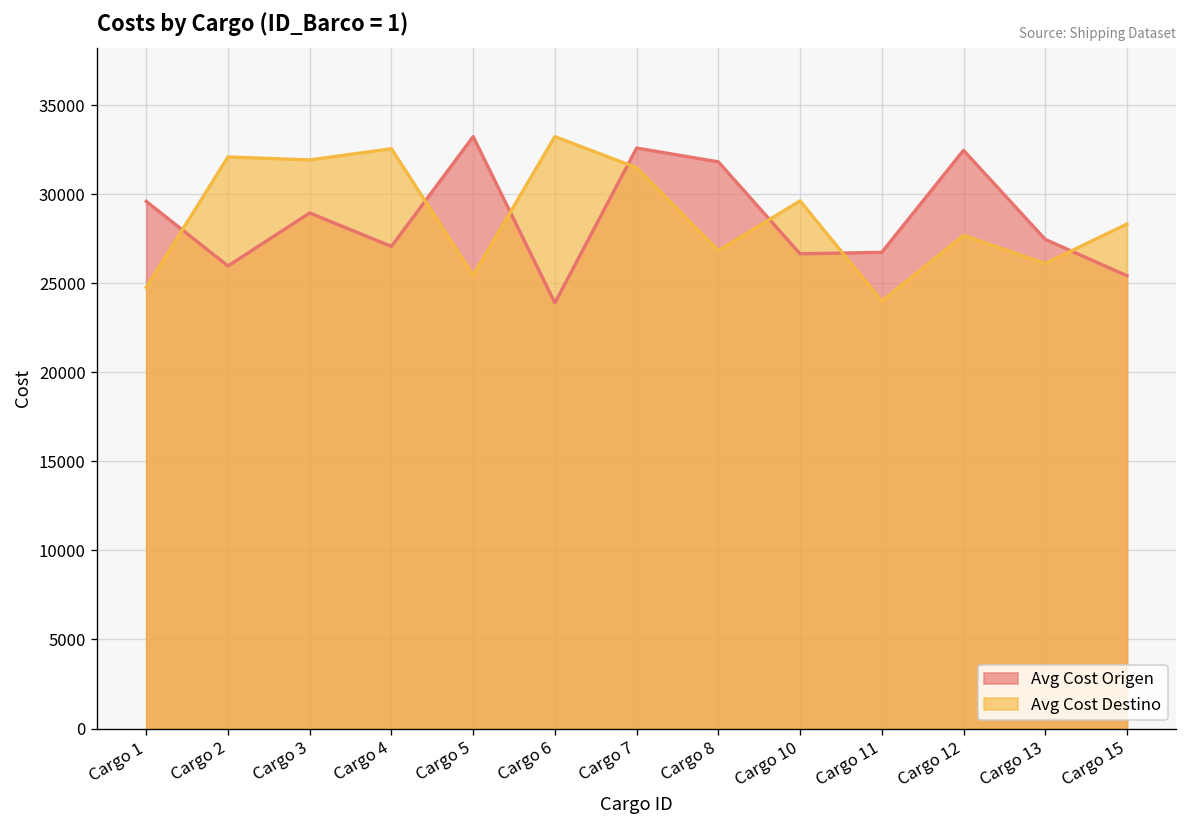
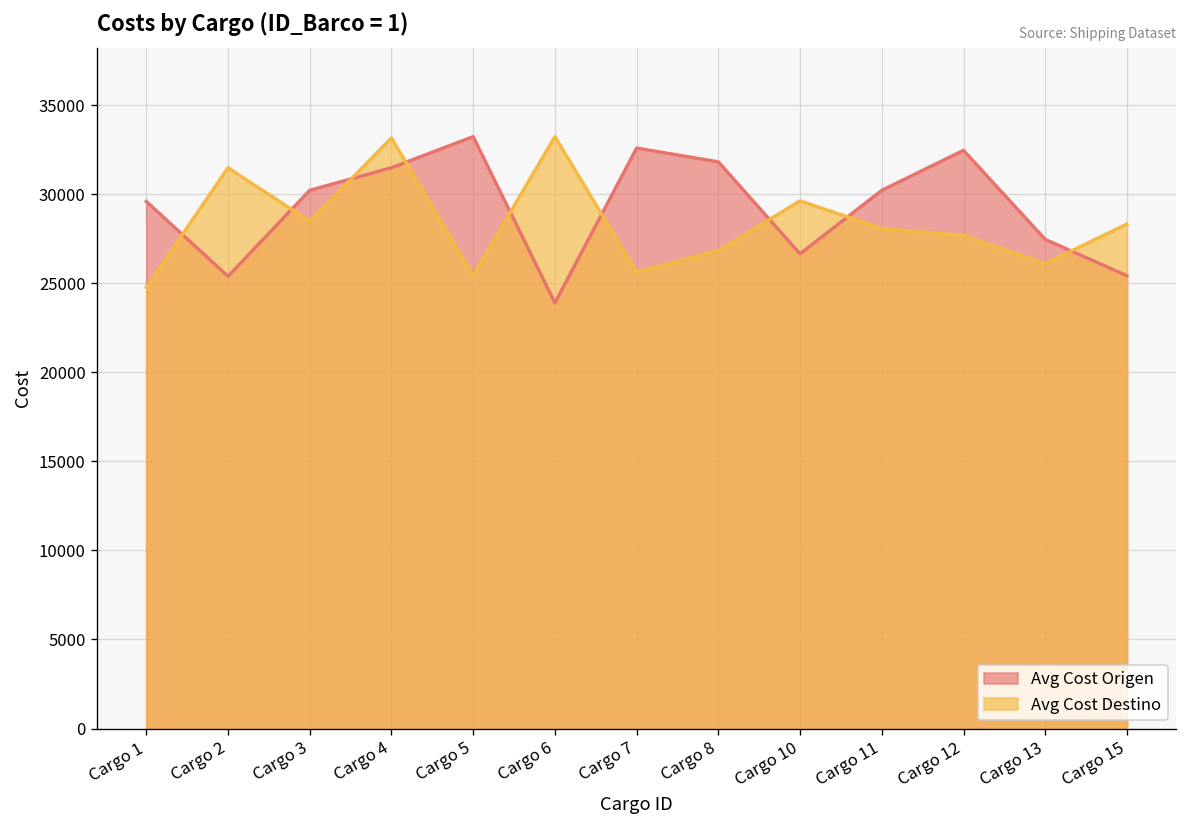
  {
    "Avg Cost Origen": {
      "Cargo 1": 29600,
-     "Cargo 2": 26000,
-     "Cargo 3": 28900,
-     "Cargo 4": 27100,
+     "Cargo 2": 25400,
+     "Cargo 3": 30200,
+     "Cargo 4": 31500,
      "Cargo 5": 33200,
      "Cargo 6": 23900,
      "Cargo 7": 32600,
      "Cargo 8": 31800,
      "Cargo 10": 26600,
-     "Cargo 11": 26700,
+     "Cargo 11": 30200,
      "Cargo 12": 32500,
      "Cargo 13": 27500,
      "Cargo 15": 25400
    },
    "Avg Cost Destino": {
      "Cargo 1": 24800,
-     "Cargo 2": 32100,
-     "Cargo 3": 31900,
-     "Cargo 4": 32500,
+     "Cargo 2": 31500,
+     "Cargo 3": 28500,
+     "Cargo 4": 33200,
      "Cargo 5": 25400,
      "Cargo 6": 33200,
-     "Cargo 7": 31500,
+     "Cargo 7": 25600,
      "Cargo 8": 26800,
      "Cargo 10": 29600,
-     "Cargo 11": 24000,
+     "Cargo 11": 28100,
      "Cargo 12": 27700,
      "Cargo 13": 26100,
      "Cargo 15": 28300
    }
  }
